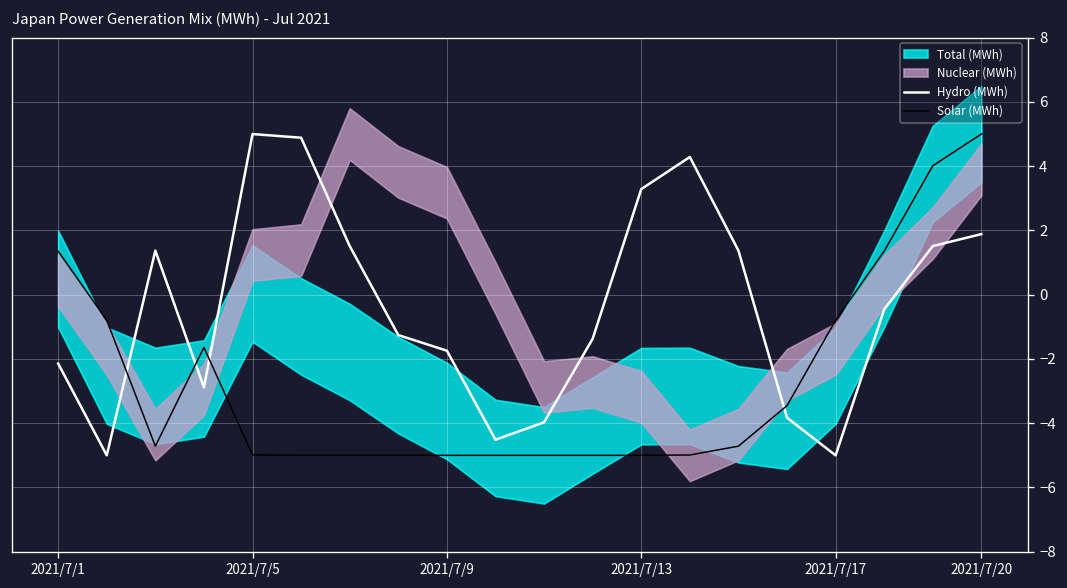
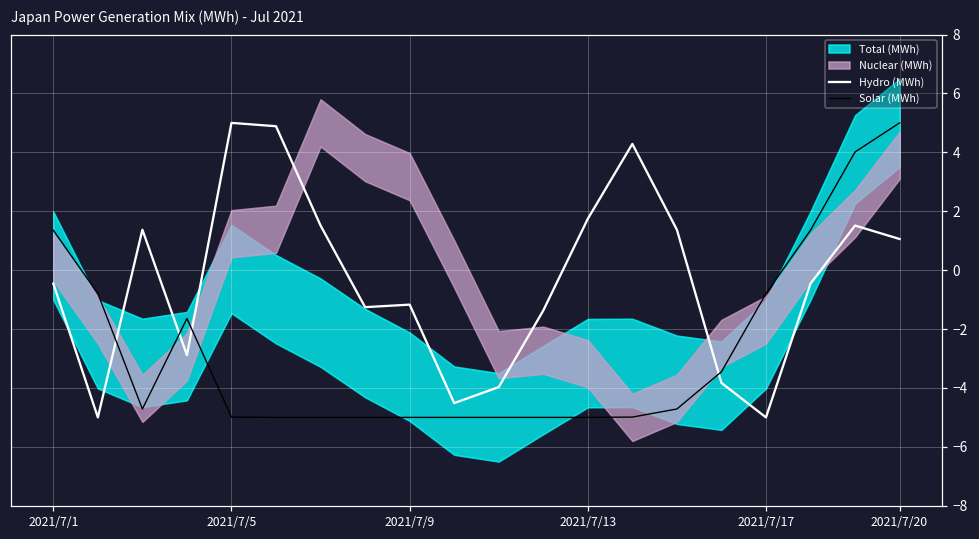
  {
    "Hydro (MWh)": {
-     "2021/7/1": -2.1,
+     "2021/7/1": -0.5,
      "2021/7/5": 5.0,
-     "2021/7/9": -1.7,
-     "2021/7/13": 3.3,
+     "2021/7/9": -1.2,
+     "2021/7/13": 1.7,
      "2021/7/17": -5.0,
-     "2021/7/20": 1.9
+     "2021/7/20": 1.1
    },
    "Solar (MWh)": {
      "2021/7/1": 1.4,
      "2021/7/5": -5.0,
      "2021/7/9": -5.0,
      "2021/7/13": -5.0,
      "2021/7/17": -0.8,
      "2021/7/20": 5.0
    }
  }
